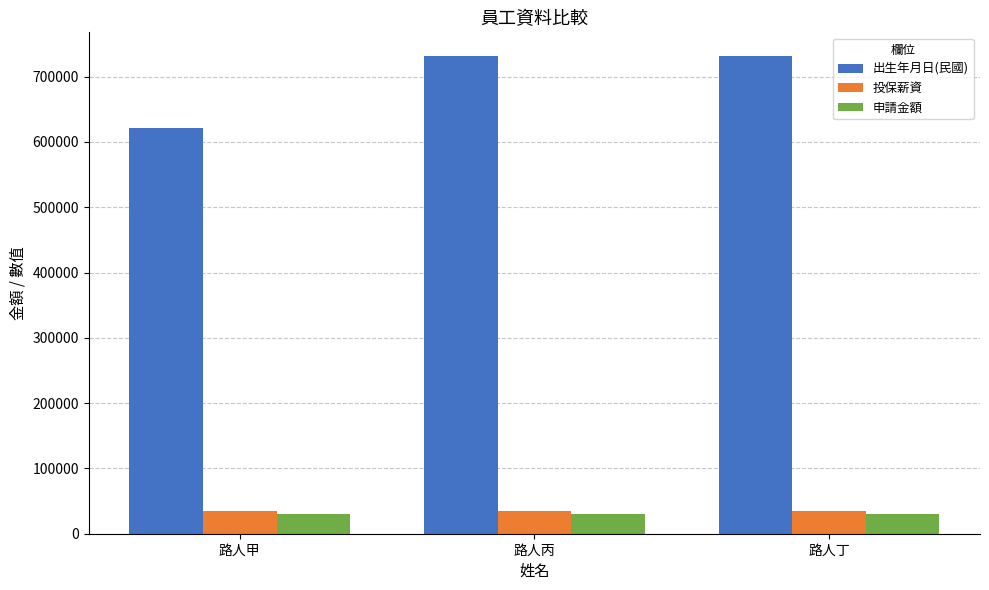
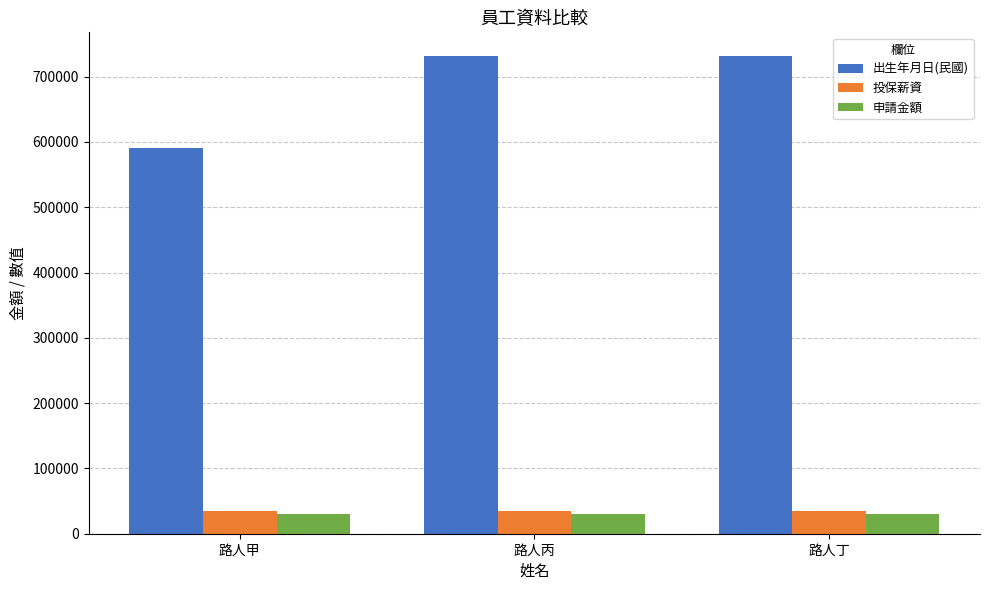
  {
    "出生年月日(民國)": {
-     "路人甲": 620000,
+     "路人甲": 590000,
      "路人丙": 730000,
      "路人丁": 730000
    },
    "投保薪資": {
      "路人甲": 40000,
      "路人丙": 40000,
      "路人丁": 40000
    },
    "申請金額": {
      "路人甲": 30000,
      "路人丙": 30000,
      "路人丁": 30000
    }
  }
